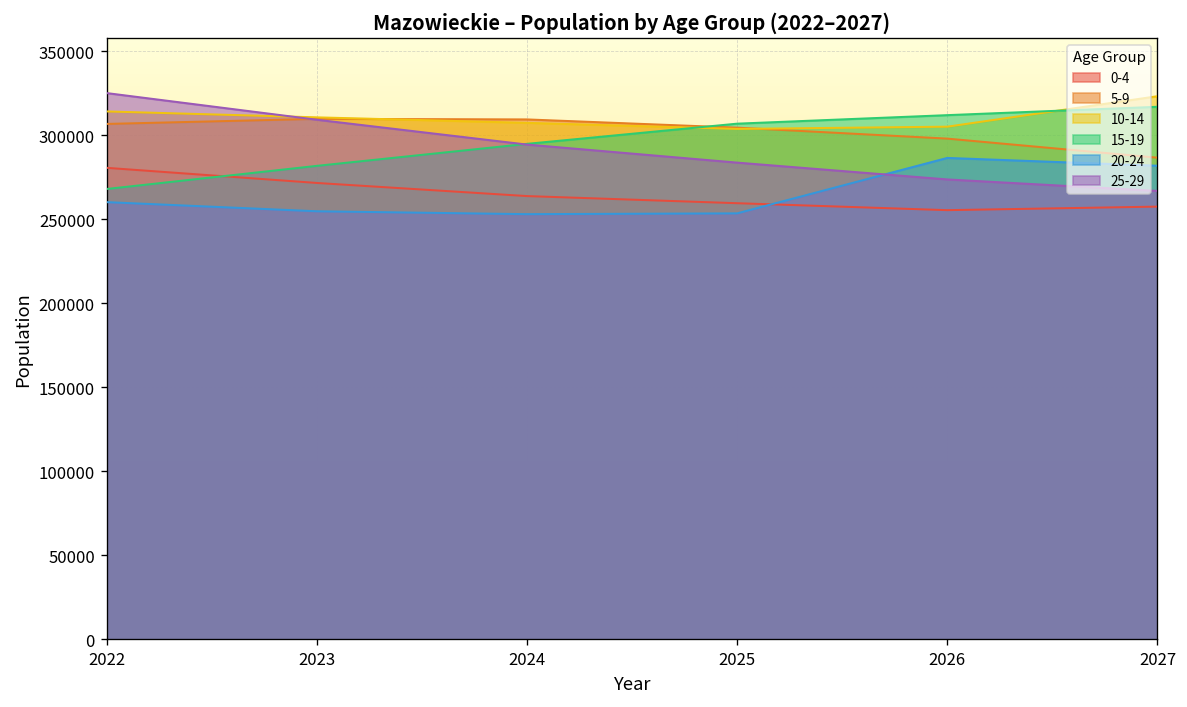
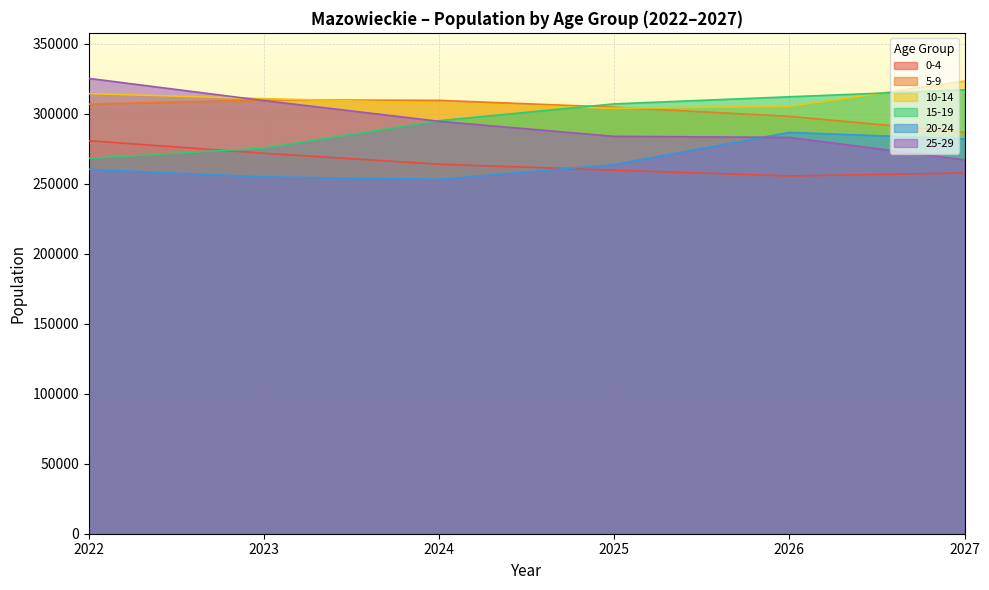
  {
    "10-14": {
      "2022": 314000,
      "2024": 307000,
      "2026": 305000,
      "2027": 323000
    },
    "15-19": {
      "2022": 268000,
-     "2023": 282000,
+     "2023": 275000,
      "2025": 307000,
      "2026": 312000,
      "2027": 317000
    },
    "20-24": {
      "2022": 260000,
      "2023": 255000,
      "2024": 253000,
-     "2025": 254000,
+     "2025": 264000,
      "2026": 287000,
      "2027": 282000
    },
    "25-29": {
      "2022": 325000,
      "2025": 284000,
-     "2026": 274000,
+     "2026": 283000,
      "2027": 267000
    }
  }
